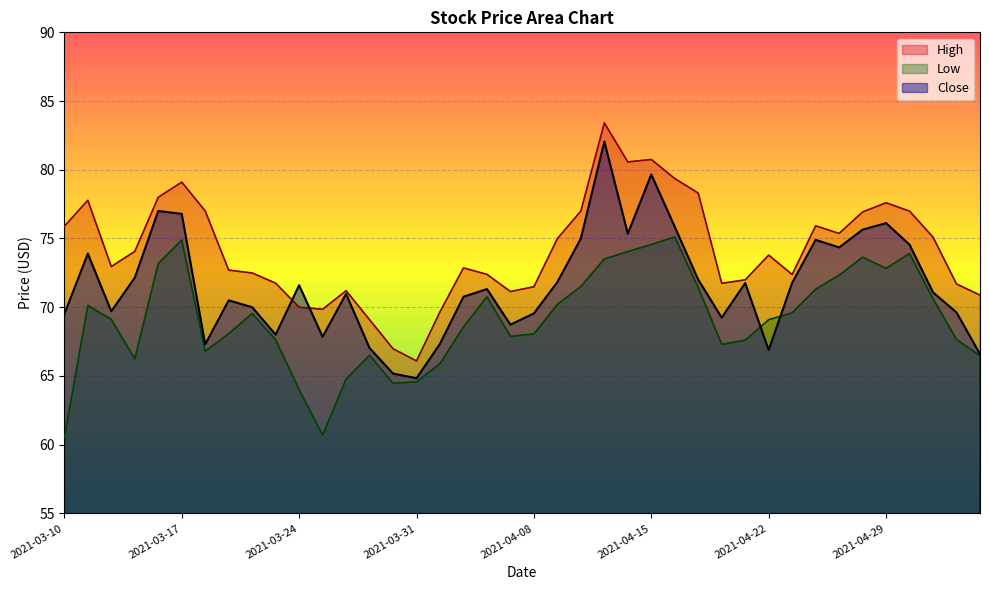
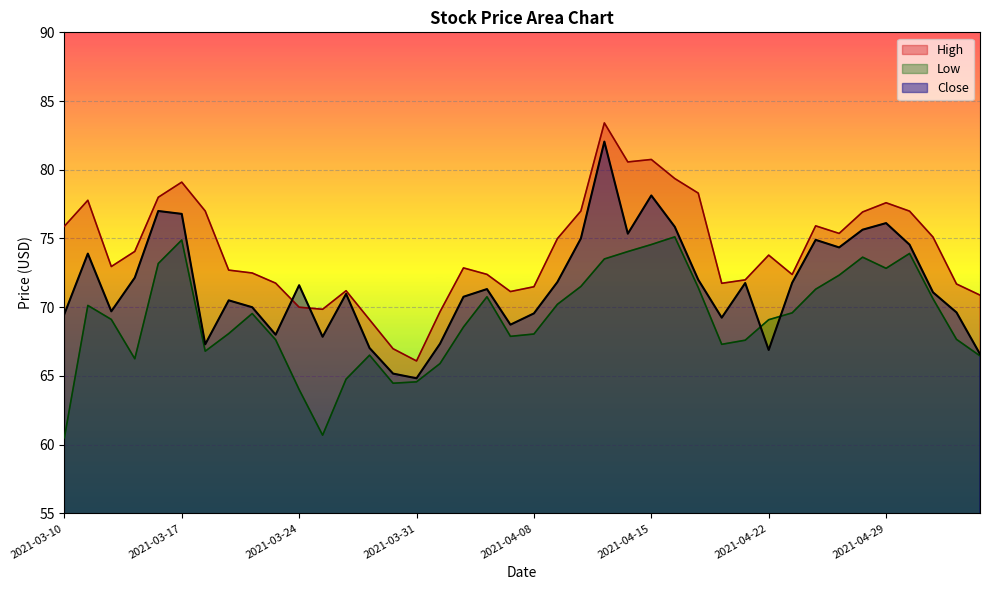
  {
    "High": {
      "2021-03-10": 75.9,
      "2021-03-17": 79.1,
      "2021-03-24": 70.0,
      "2021-03-31": 66.1,
      "2021-04-08": 71.5,
      "2021-04-15": 80.8,
      "2021-04-22": 73.8,
      "2021-04-29": 77.6
    },
    "Low": {
      "2021-03-10": 60.5,
      "2021-03-17": 74.9,
      "2021-03-24": 64.0,
      "2021-03-31": 64.6,
      "2021-04-08": 68.1,
      "2021-04-15": 74.6,
      "2021-04-22": 69.1,
      "2021-04-29": 72.8
    },
    "Close": {
      "2021-03-10": 69.5,
      "2021-03-17": 76.8,
      "2021-03-24": 71.6,
      "2021-03-31": 64.8,
      "2021-04-08": 69.6,
-     "2021-04-15": 79.7,
+     "2021-04-15": 78.1,
      "2021-04-22": 66.9,
      "2021-04-29": 76.1
    }
  }
